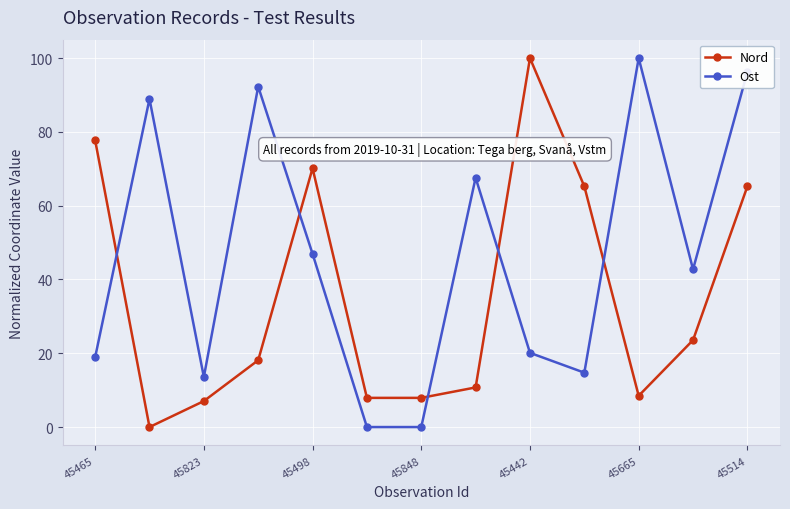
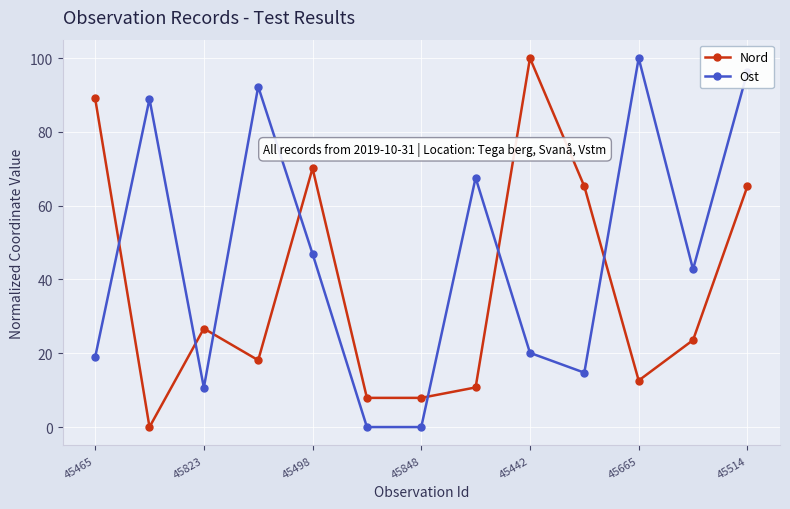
  {
    "Nord": {
-     "45465": 78,
-     "45823": 7,
+     "45465": 89,
+     "45823": 27,
      "45848": 8,
      "45442": 100,
-     "45665": 8,
+     "45665": 13,
      "45514": 65
    },
    "Ost": {
      "45465": 19,
-     "45823": 14,
+     "45823": 11,
      "45498": 47,
      "45848": 0,
      "45442": 20,
      "45665": 100
    }
  }
